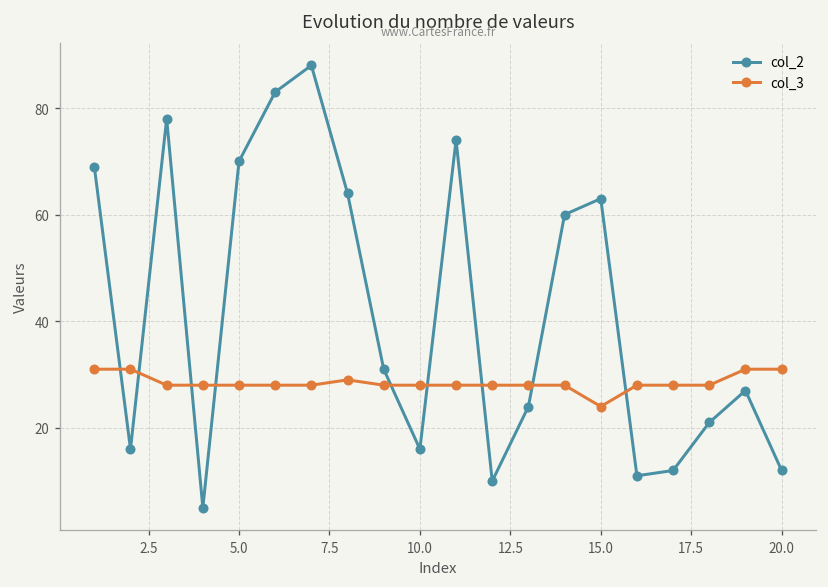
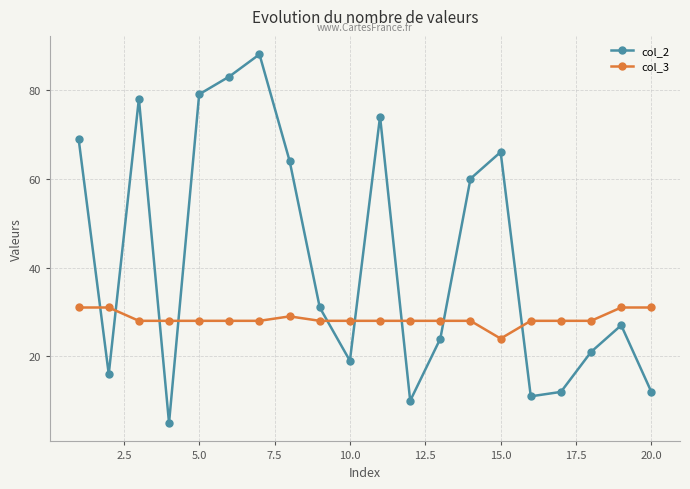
  {
    "col_2": {
-     "5.0": 70,
-     "10.0": 16,
-     "15.0": 63,
+     "5.0": 79,
+     "10.0": 19,
+     "15.0": 66,
      "20.0": 12
    },
    "col_3": {
      "5.0": 28,
      "10.0": 28,
      "15.0": 24,
      "20.0": 31
    }
  }
